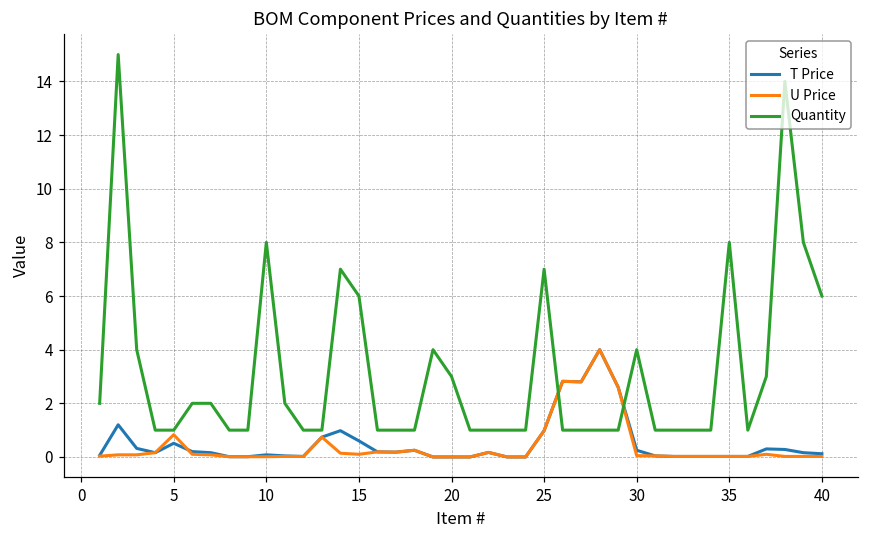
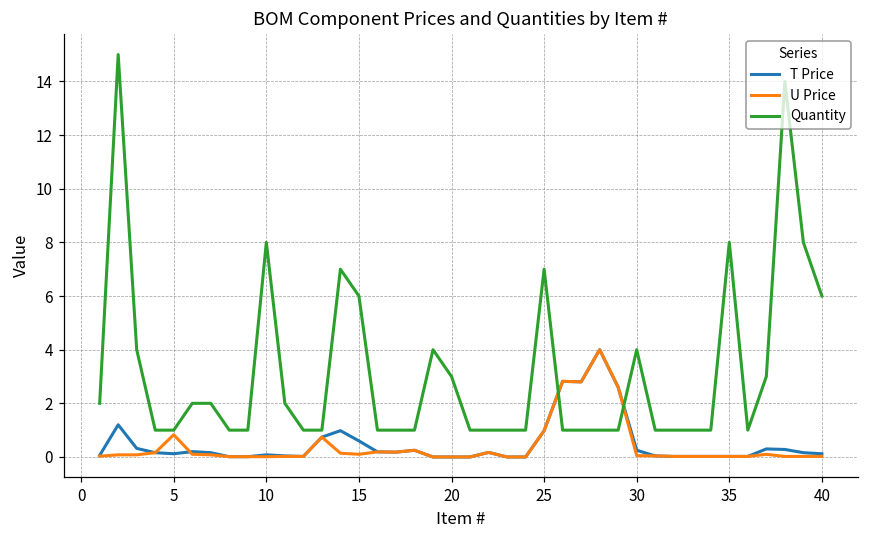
  {
    "T Price": {
-     "5": 0.5,
+     "5": 0.1,
      "15": 0.6,
      "30": 0.3
    },
    "U Price": {
      "5": 0.8,
      "15": 0.1,
      "30": 0.1
    },
    "Quantity": {
      "5": 1.0,
      "10": 8.0,
      "15": 6.0,
      "20": 3.0,
      "25": 7.0,
      "30": 4.0,
      "35": 8.0,
      "40": 6.0
    }
  }
